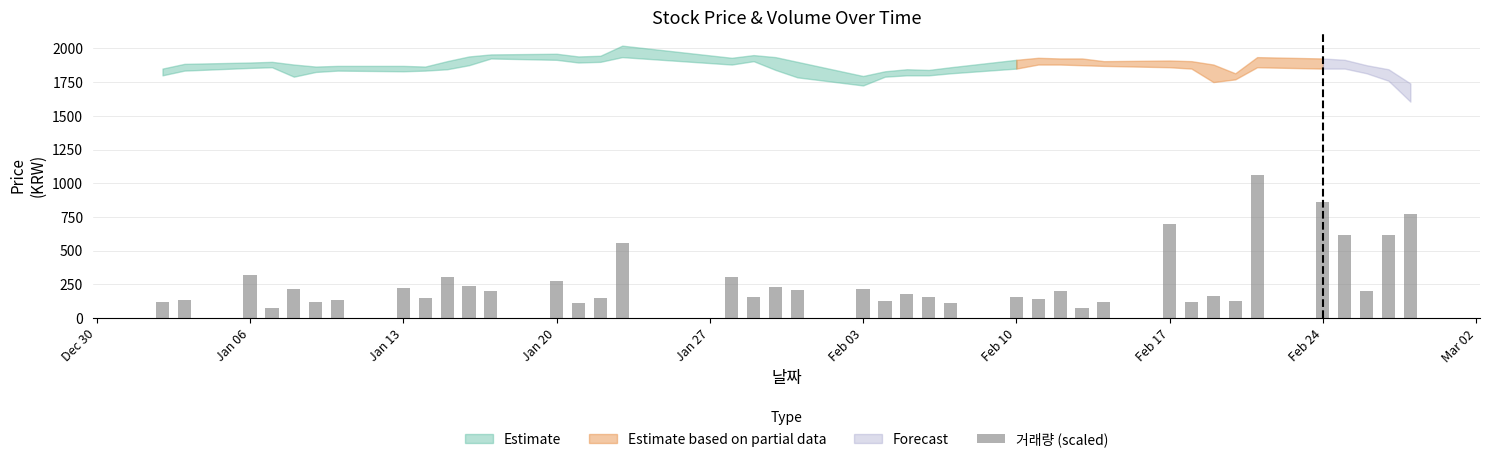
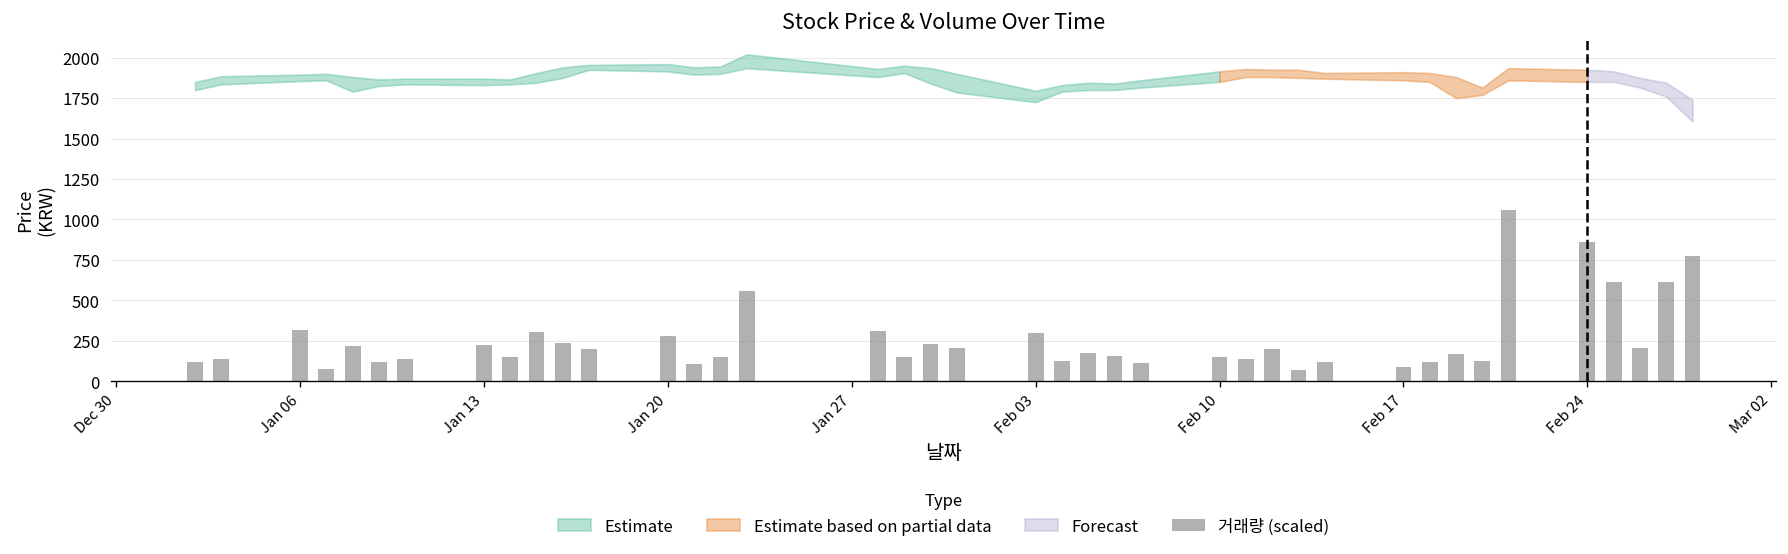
  {
    "거래량 (scaled)": {
      "Jan 06": 320,
      "Jan 13": 220,
      "Jan 20": 280,
-     "Feb 03": 220,
+     "Feb 03": 300,
      "Feb 10": 150,
-     "Feb 17": 700,
+     "Feb 17": 90,
      "Feb 24": 860
    }
  }
